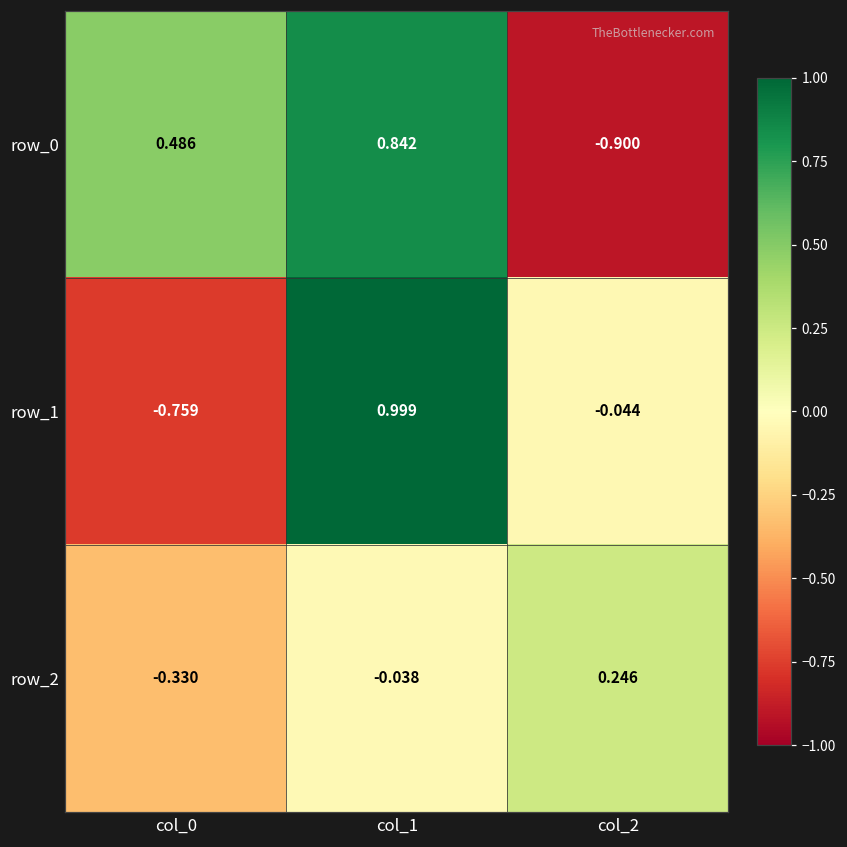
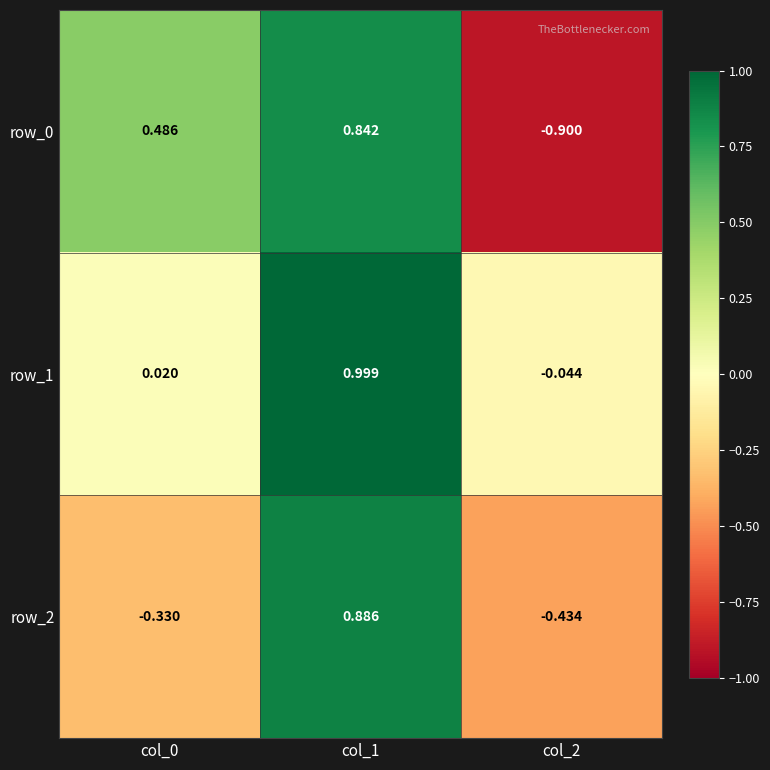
  {
    "row_0": {
      "col_0": 0.486,
      "col_1": 0.842
    },
    "row_1": {
-     "col_0": -0.759,
+     "col_0": 0.020,
      "col_1": 0.999,
      "col_2": -0.044
    },
    "row_2": {
      "col_0": -0.330,
-     "col_1": -0.038,
-     "col_2": 0.246
+     "col_1": 0.886,
+     "col_2": -0.434
    }
  }
